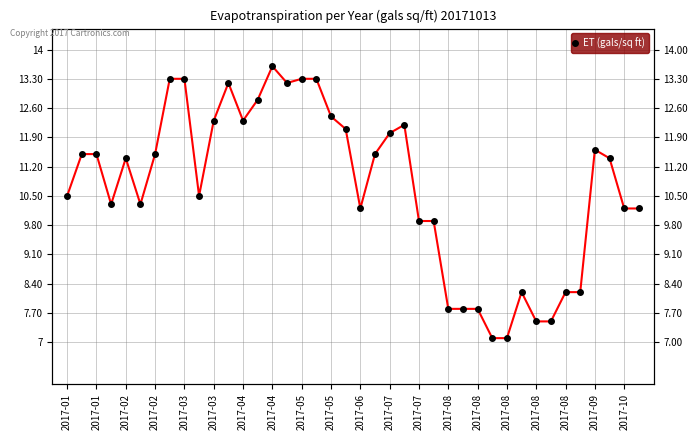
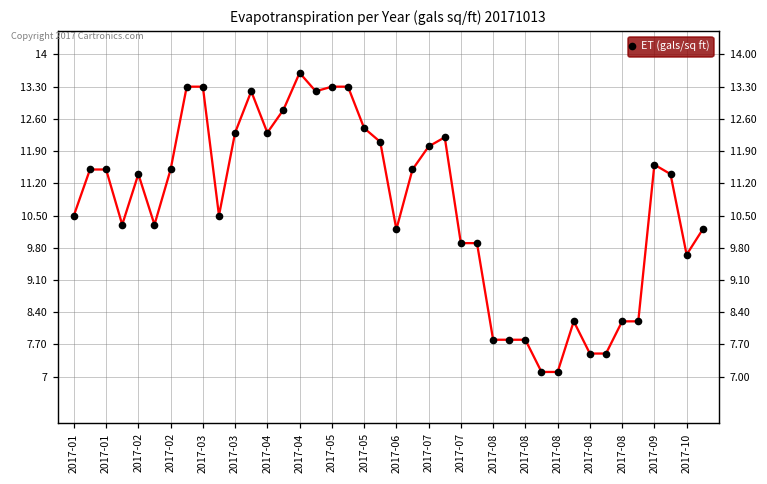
  {
    "2017-06": 10.2,
    "2017-09": 11.6,
-   "2017-10": 10.2
+   "2017-10": 9.6
  }
